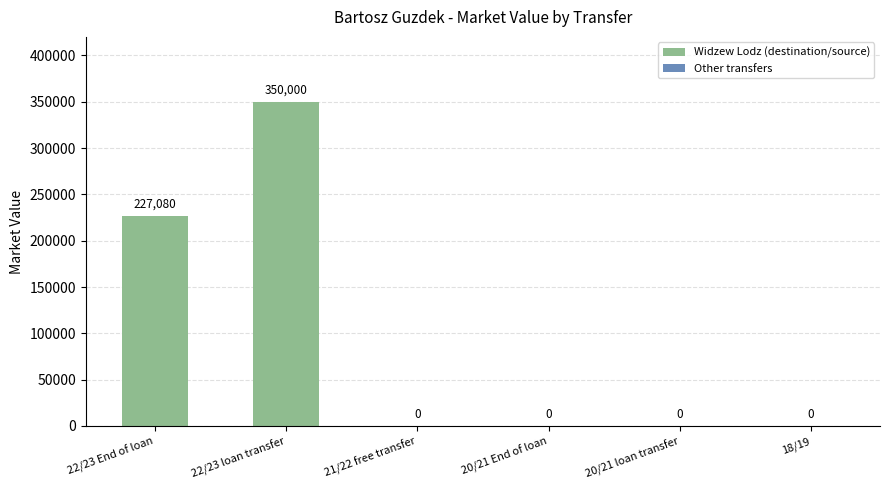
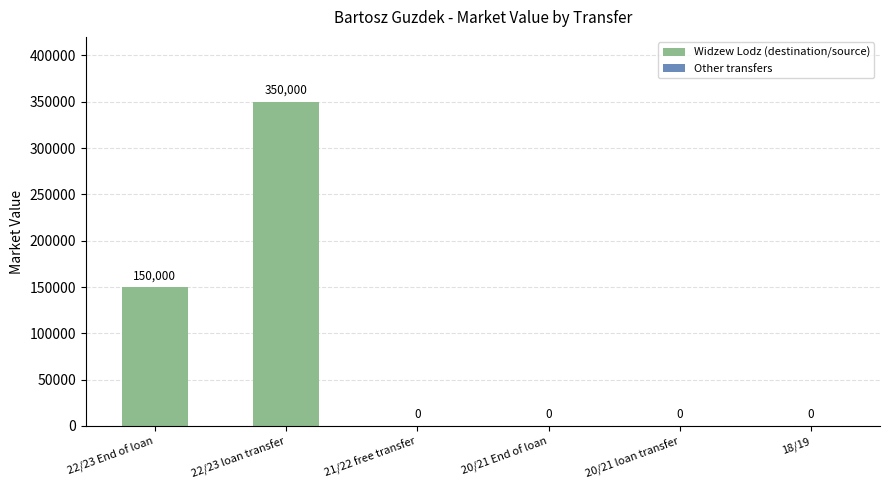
  {
-   "22/23 End of loan": "227,080",
+   "22/23 End of loan": "150,000",
    "22/23 loan transfer": "350,000",
    "21/22 free transfer": "0",
    "20/21 End of loan": "0",
    "20/21 loan transfer": "0",
    "18/19": "0"
  }
